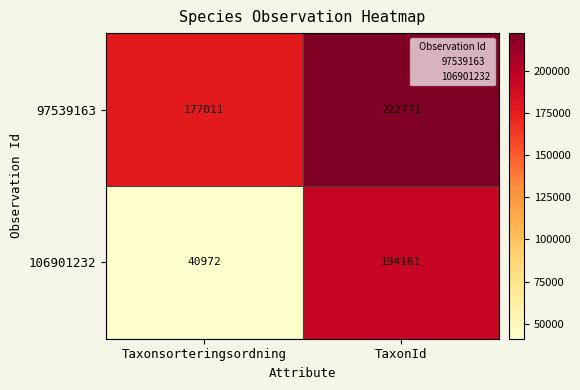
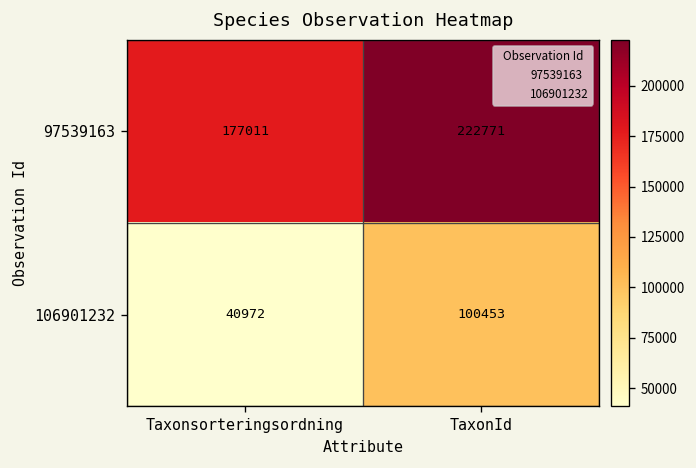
  {
    "97539163": {
      "Taxonsorteringsordning": 177011,
      "TaxonId": 222771
    },
    "106901232": {
      "Taxonsorteringsordning": 40972,
-     "TaxonId": 194161
+     "TaxonId": 100453
    }
  }
